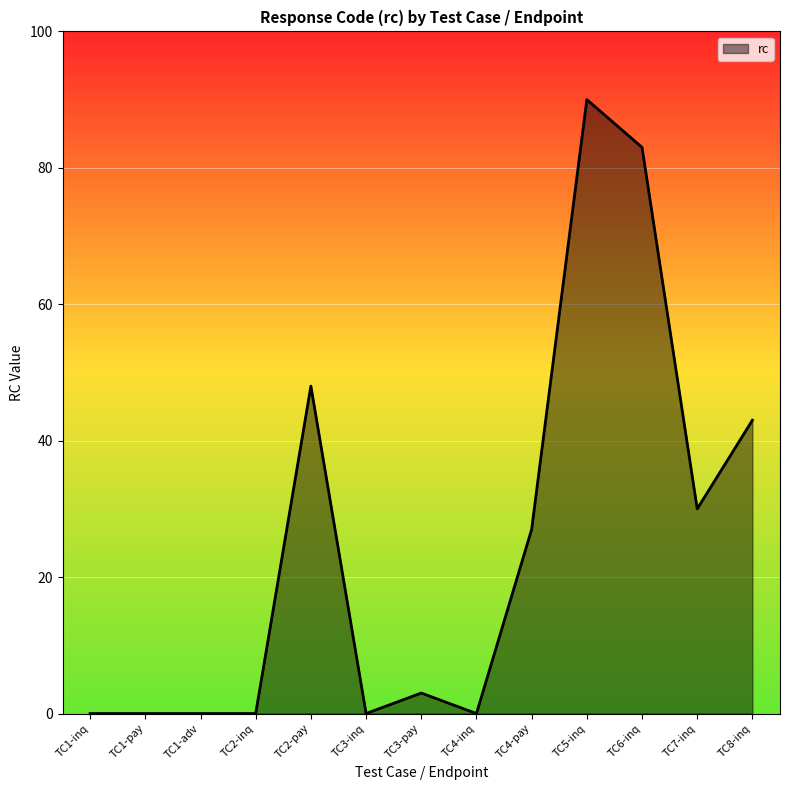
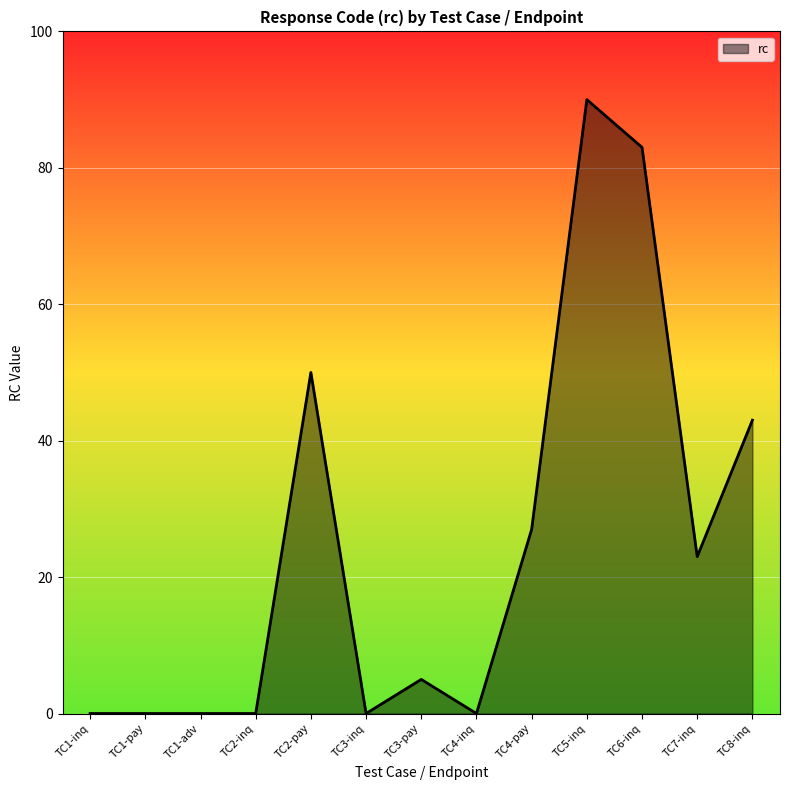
  {
    "TC1-inq": 0,
    "TC1-pay": 0,
    "TC1-adv": 0,
    "TC2-inq": 0,
-   "TC2-pay": 48,
+   "TC2-pay": 50,
    "TC3-inq": 0,
-   "TC3-pay": 3,
+   "TC3-pay": 5,
    "TC4-inq": 0,
    "TC4-pay": 27,
    "TC5-inq": 90,
    "TC6-inq": 83,
-   "TC7-inq": 30,
+   "TC7-inq": 23,
    "TC8-inq": 43
  }
